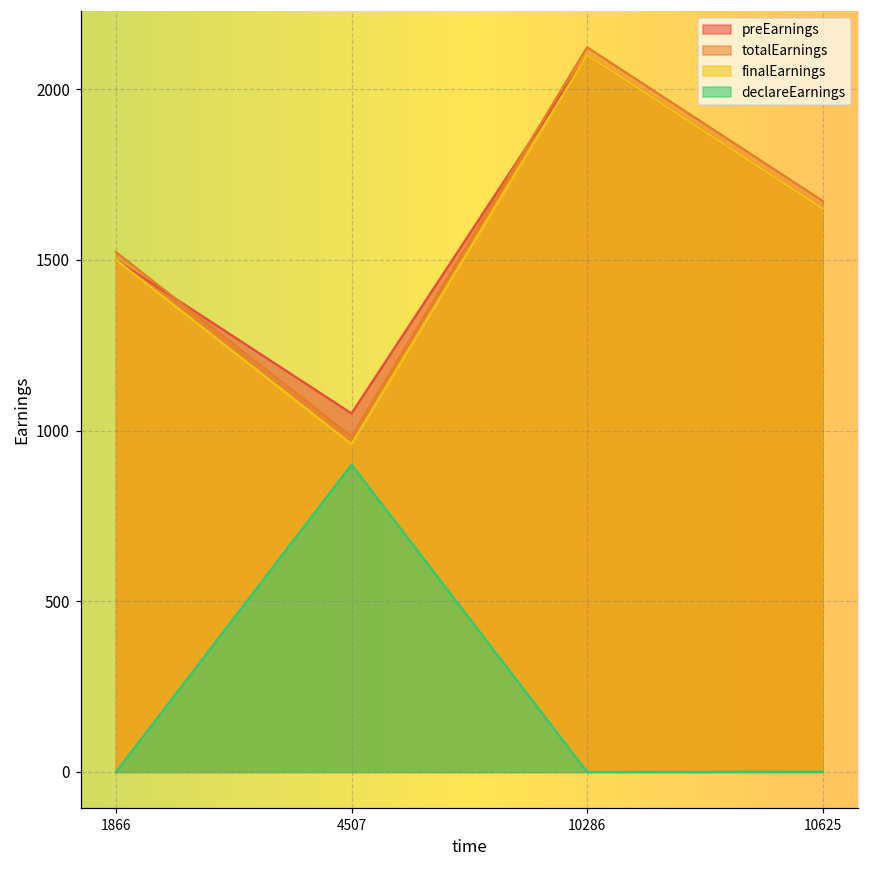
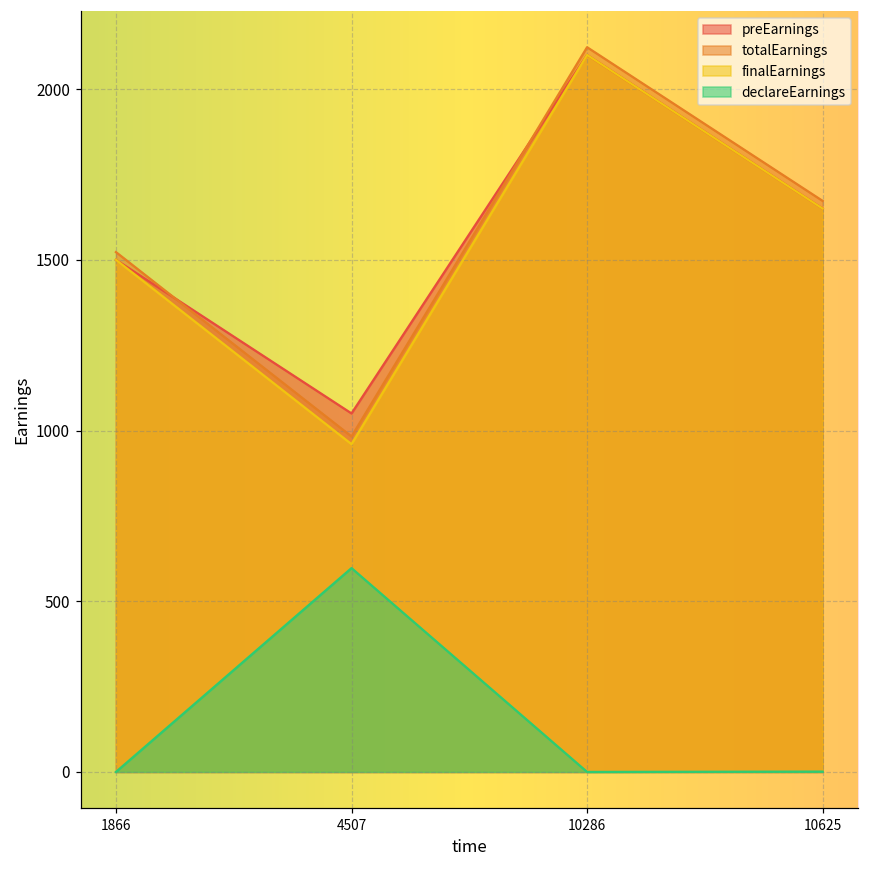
  {
    "finalEarnings": {
      "4507": 960
    },
    "declareEarnings": {
      "1866": 0,
-     "4507": 900,
+     "4507": 600,
      "10286": 0,
      "10625": 0
    }
  }
